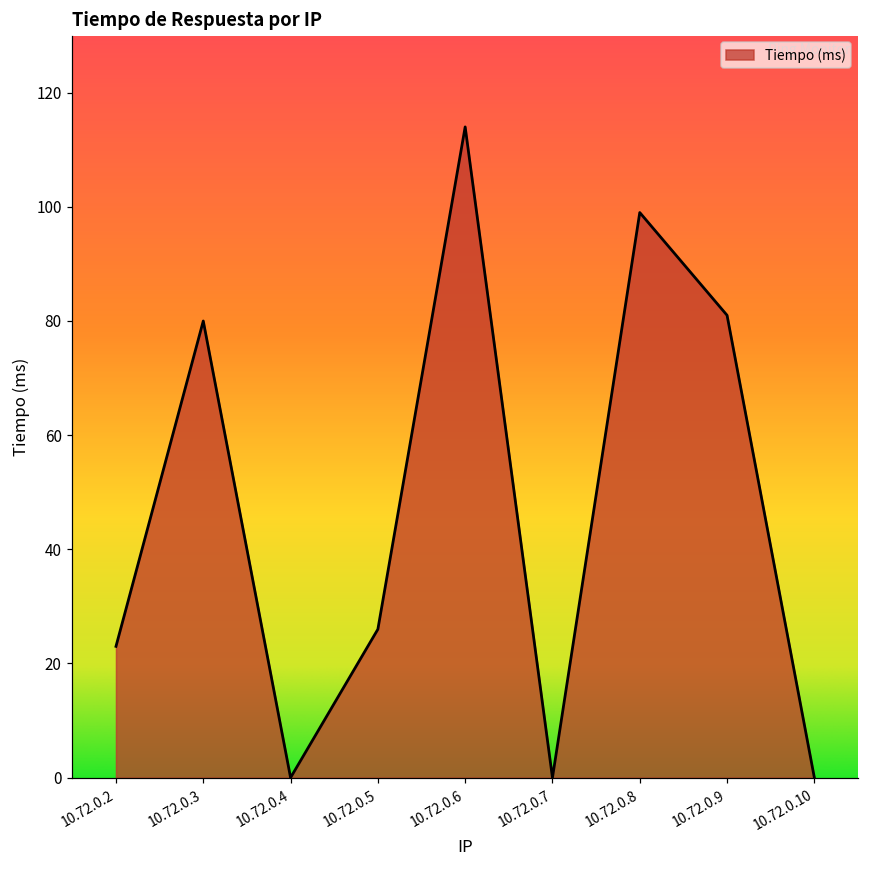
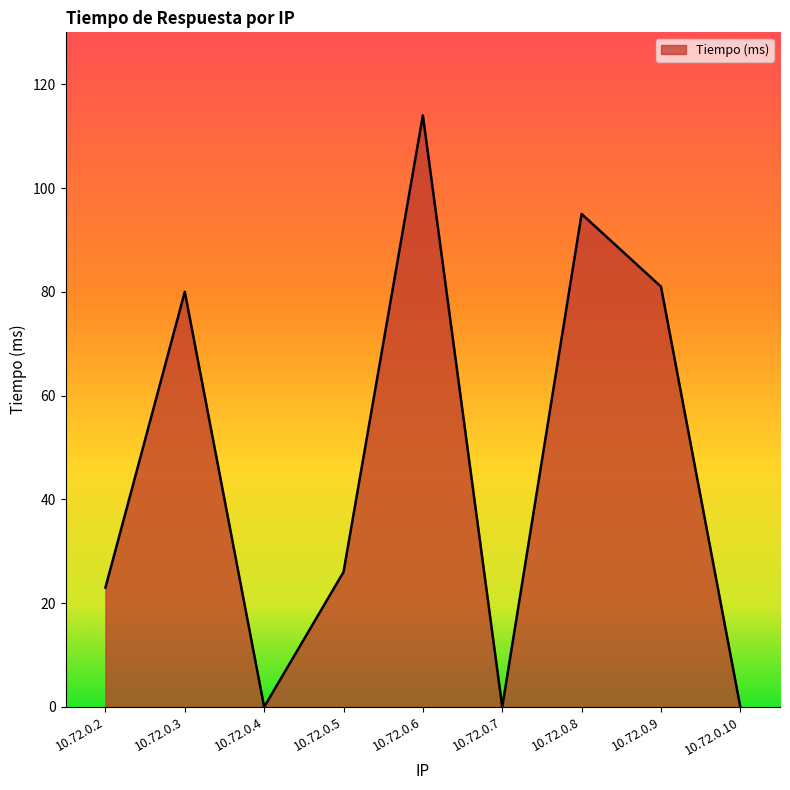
  {
    "10.72.0.2": 23,
    "10.72.0.3": 80,
    "10.72.0.4": 0,
    "10.72.0.5": 26,
    "10.72.0.6": 114,
    "10.72.0.7": 0,
-   "10.72.0.8": 99,
+   "10.72.0.8": 95,
    "10.72.0.9": 81,
    "10.72.0.10": 0
  }
